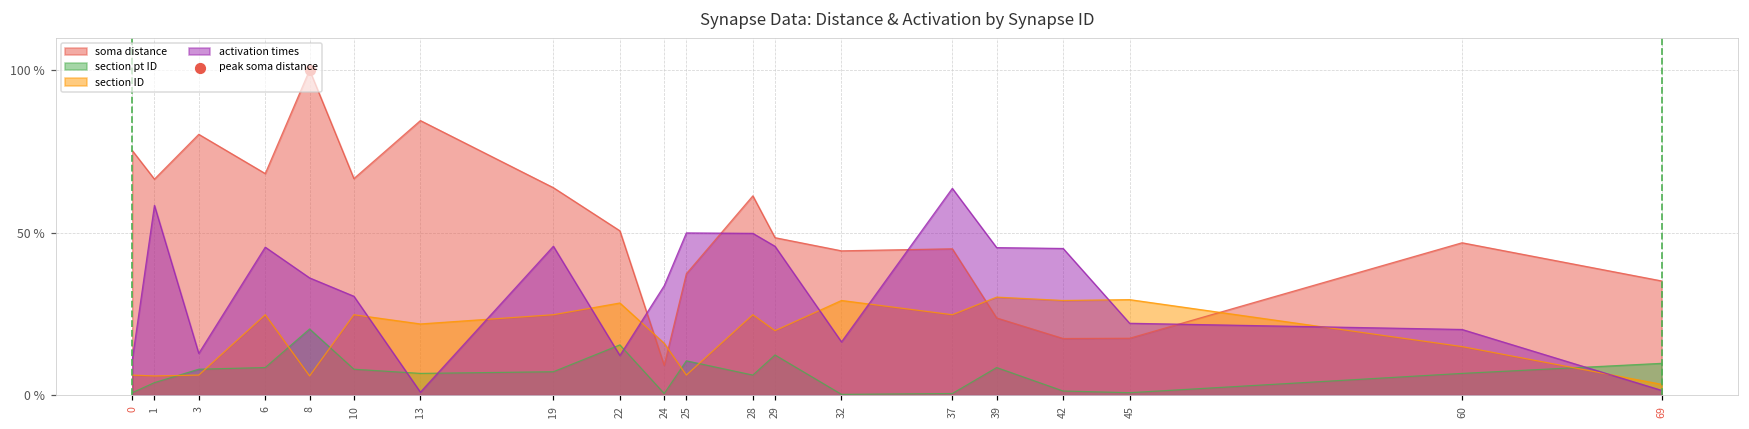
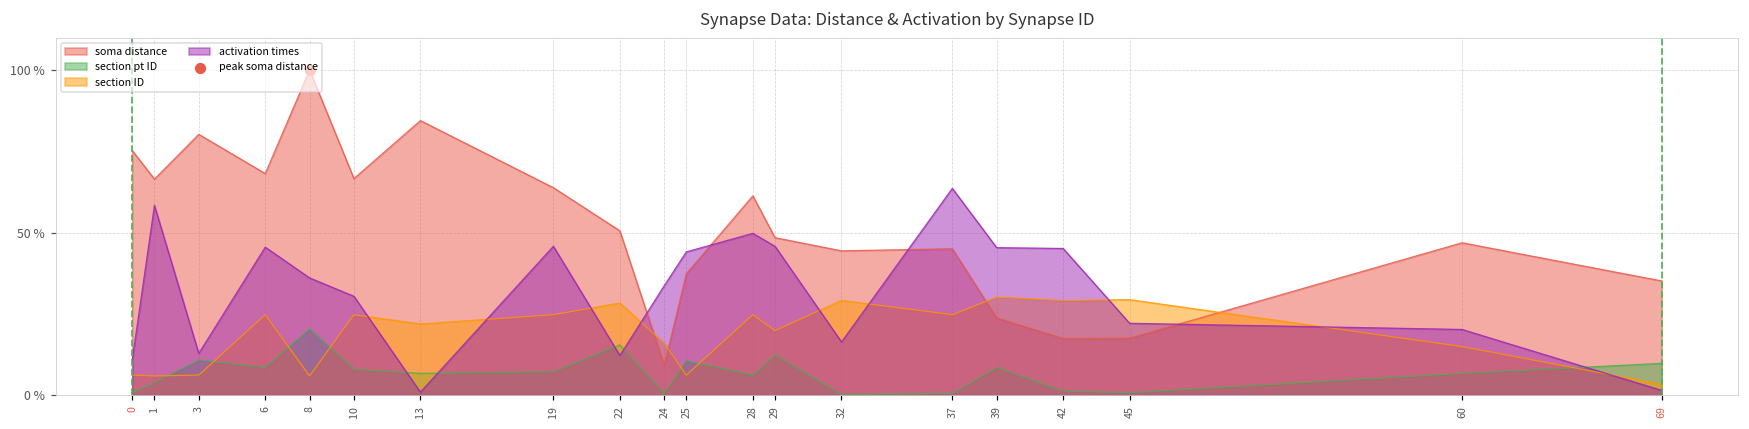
  {
    "section pt ID": {
      "0": "1 %",
      "1": "4 %",
-     "3": "8 %",
+     "3": "11 %",
      "6": "9 %",
      "8": "20 %",
      "10": "8 %",
      "13": "7 %",
      "19": "7 %",
      "22": "15 %",
      "24": "1 %",
      "25": "11 %",
      "28": "6 %",
      "29": "12 %",
      "32": "0 %",
      "37": "1 %",
      "39": "9 %",
      "42": "1 %",
      "45": "1 %",
      "60": "7 %",
      "69": "10 %"
    },
    "section ID": {
      "0": "6 %",
      "1": "6 %",
      "3": "6 %",
      "6": "25 %",
      "8": "6 %",
      "10": "25 %",
      "13": "22 %",
      "19": "25 %",
      "22": "28 %",
      "24": "16 %",
      "25": "6 %",
      "28": "25 %",
      "29": "20 %",
      "32": "29 %",
      "37": "25 %",
      "39": "30 %",
      "42": "29 %",
      "45": "29 %",
      "60": "15 %",
      "69": "3 %"
    },
    "activation times": {
      "0": "11 %",
      "1": "58 %",
      "3": "13 %",
      "6": "46 %",
      "8": "36 %",
      "10": "30 %",
      "13": "1 %",
      "19": "46 %",
      "22": "12 %",
      "24": "34 %",
-     "25": "50 %",
+     "25": "44 %",
      "28": "50 %",
      "29": "46 %",
      "32": "16 %",
      "37": "64 %",
      "39": "45 %",
      "42": "45 %",
      "45": "22 %",
      "60": "20 %",
      "69": "1 %"
    }
  }
